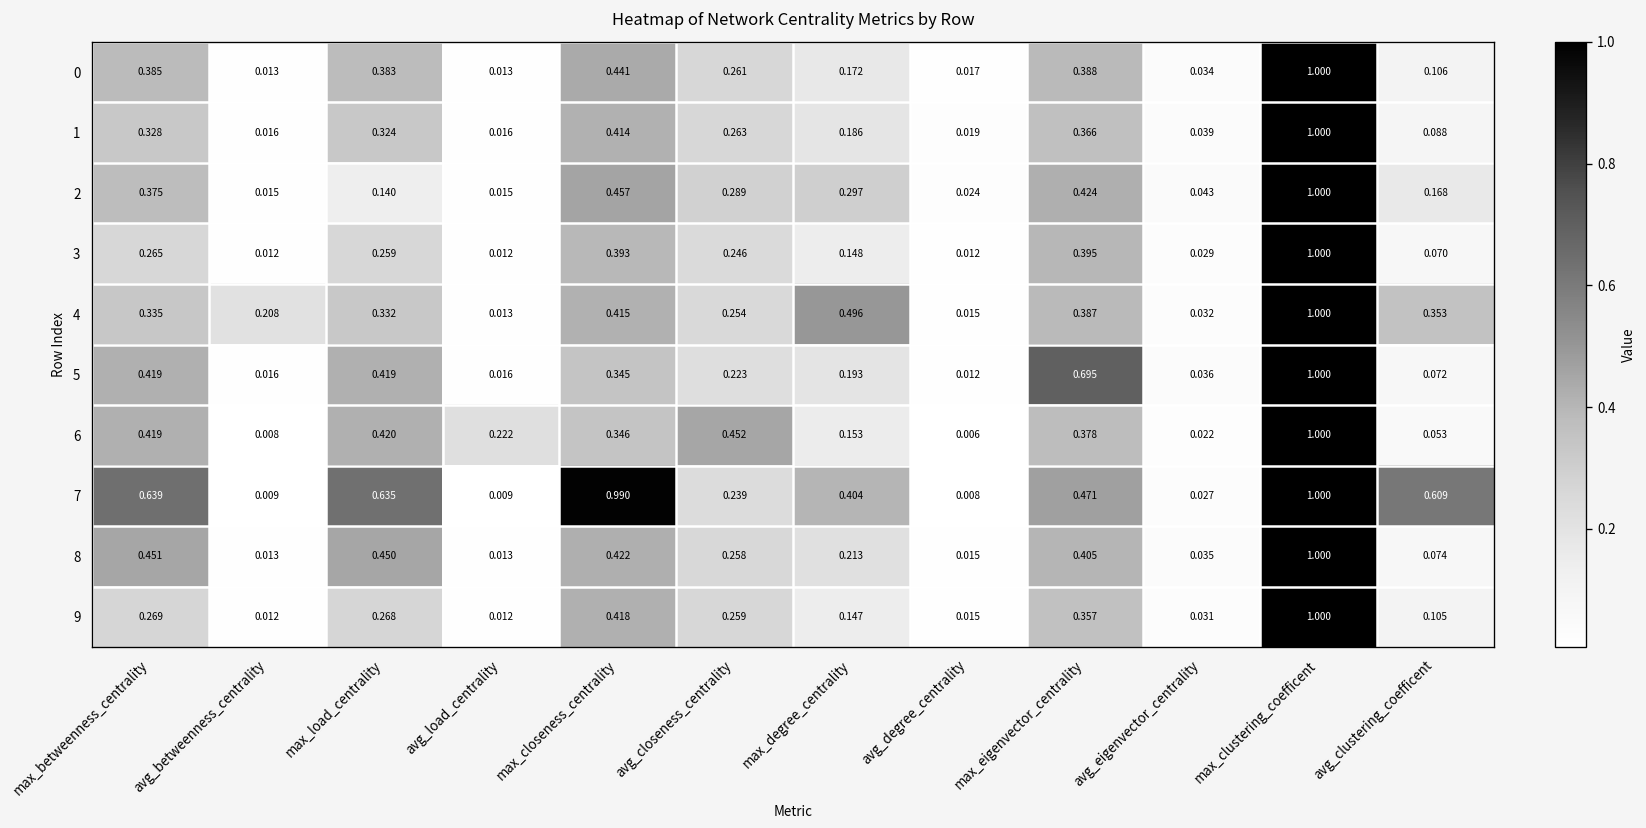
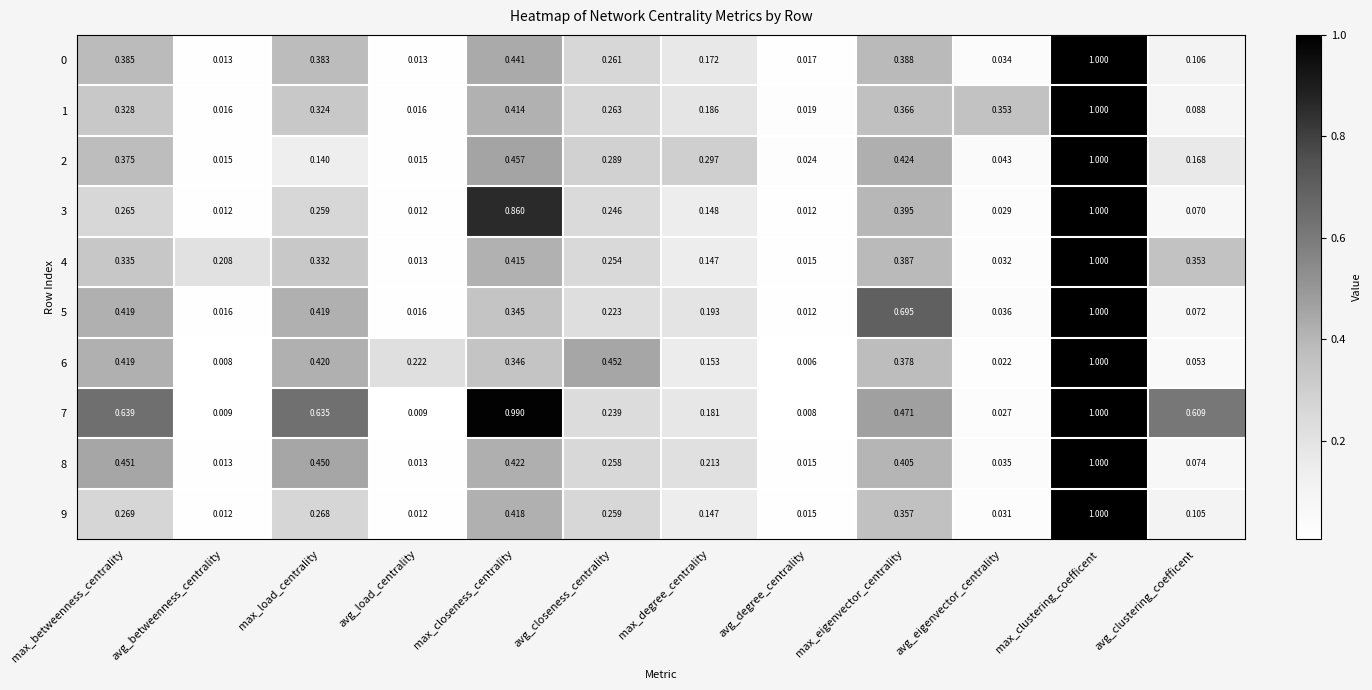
  {
    "0": {
      "max_betweenness_centrality": 0.385,
      "avg_betweenness_centrality": 0.013,
      "max_load_centrality": 0.383,
      "avg_load_centrality": 0.013,
      "max_closeness_centrality": 0.441,
      "avg_closeness_centrality": 0.261,
      "max_degree_centrality": 0.172,
      "avg_degree_centrality": 0.017,
      "max_eigenvector_centrality": 0.388,
      "avg_eigenvector_centrality": 0.034,
      "max_clustering_coefficent": 1.000,
      "avg_clustering_coefficent": 0.106
    },
    "1": {
      "max_betweenness_centrality": 0.328,
      "avg_betweenness_centrality": 0.016,
      "max_load_centrality": 0.324,
      "avg_load_centrality": 0.016,
      "max_closeness_centrality": 0.414,
      "avg_closeness_centrality": 0.263,
      "max_degree_centrality": 0.186,
      "avg_degree_centrality": 0.019,
      "max_eigenvector_centrality": 0.366,
-     "avg_eigenvector_centrality": 0.039,
+     "avg_eigenvector_centrality": 0.353,
      "max_clustering_coefficent": 1.000,
      "avg_clustering_coefficent": 0.088
    },
    "2": {
      "max_betweenness_centrality": 0.375,
      "avg_betweenness_centrality": 0.015,
      "max_load_centrality": 0.140,
      "avg_load_centrality": 0.015,
      "max_closeness_centrality": 0.457,
      "avg_closeness_centrality": 0.289,
      "max_degree_centrality": 0.297,
      "avg_degree_centrality": 0.024,
      "max_eigenvector_centrality": 0.424,
      "avg_eigenvector_centrality": 0.043,
      "max_clustering_coefficent": 1.000,
      "avg_clustering_coefficent": 0.168
    },
    "3": {
      "max_betweenness_centrality": 0.265,
      "avg_betweenness_centrality": 0.012,
      "max_load_centrality": 0.259,
      "avg_load_centrality": 0.012,
-     "max_closeness_centrality": 0.393,
+     "max_closeness_centrality": 0.860,
      "avg_closeness_centrality": 0.246,
      "max_degree_centrality": 0.148,
      "avg_degree_centrality": 0.012,
      "max_eigenvector_centrality": 0.395,
      "avg_eigenvector_centrality": 0.029,
      "max_clustering_coefficent": 1.000,
      "avg_clustering_coefficent": 0.070
    },
    "4": {
      "max_betweenness_centrality": 0.335,
      "avg_betweenness_centrality": 0.208,
      "max_load_centrality": 0.332,
      "avg_load_centrality": 0.013,
      "max_closeness_centrality": 0.415,
      "avg_closeness_centrality": 0.254,
-     "max_degree_centrality": 0.496,
+     "max_degree_centrality": 0.147,
      "avg_degree_centrality": 0.015,
      "max_eigenvector_centrality": 0.387,
      "avg_eigenvector_centrality": 0.032,
      "max_clustering_coefficent": 1.000,
      "avg_clustering_coefficent": 0.353
    },
    "5": {
      "max_betweenness_centrality": 0.419,
      "avg_betweenness_centrality": 0.016,
      "max_load_centrality": 0.419,
      "avg_load_centrality": 0.016,
      "max_closeness_centrality": 0.345,
      "avg_closeness_centrality": 0.223,
      "max_degree_centrality": 0.193,
      "avg_degree_centrality": 0.012,
      "max_eigenvector_centrality": 0.695,
      "avg_eigenvector_centrality": 0.036,
      "max_clustering_coefficent": 1.000,
      "avg_clustering_coefficent": 0.072
    },
    "6": {
      "max_betweenness_centrality": 0.419,
      "avg_betweenness_centrality": 0.008,
      "max_load_centrality": 0.420,
      "avg_load_centrality": 0.222,
      "max_closeness_centrality": 0.346,
      "avg_closeness_centrality": 0.452,
      "max_degree_centrality": 0.153,
      "avg_degree_centrality": 0.006,
      "max_eigenvector_centrality": 0.378,
      "avg_eigenvector_centrality": 0.022,
      "max_clustering_coefficent": 1.000,
      "avg_clustering_coefficent": 0.053
    },
    "7": {
      "max_betweenness_centrality": 0.639,
      "avg_betweenness_centrality": 0.009,
      "max_load_centrality": 0.635,
      "avg_load_centrality": 0.009,
      "max_closeness_centrality": 0.990,
      "avg_closeness_centrality": 0.239,
-     "max_degree_centrality": 0.404,
+     "max_degree_centrality": 0.181,
      "avg_degree_centrality": 0.008,
      "max_eigenvector_centrality": 0.471,
      "avg_eigenvector_centrality": 0.027,
      "max_clustering_coefficent": 1.000,
      "avg_clustering_coefficent": 0.609
    },
    "8": {
      "max_betweenness_centrality": 0.451,
      "avg_betweenness_centrality": 0.013,
      "max_load_centrality": 0.450,
      "avg_load_centrality": 0.013,
      "max_closeness_centrality": 0.422,
      "avg_closeness_centrality": 0.258,
      "max_degree_centrality": 0.213,
      "avg_degree_centrality": 0.015,
      "max_eigenvector_centrality": 0.405,
      "avg_eigenvector_centrality": 0.035,
      "max_clustering_coefficent": 1.000,
      "avg_clustering_coefficent": 0.074
    },
    "9": {
      "max_betweenness_centrality": 0.269,
      "avg_betweenness_centrality": 0.012,
      "max_load_centrality": 0.268,
      "avg_load_centrality": 0.012,
      "max_closeness_centrality": 0.418,
      "avg_closeness_centrality": 0.259,
      "max_degree_centrality": 0.147,
      "avg_degree_centrality": 0.015,
      "max_eigenvector_centrality": 0.357,
      "avg_eigenvector_centrality": 0.031,
      "max_clustering_coefficent": 1.000,
      "avg_clustering_coefficent": 0.105
    }
  }
